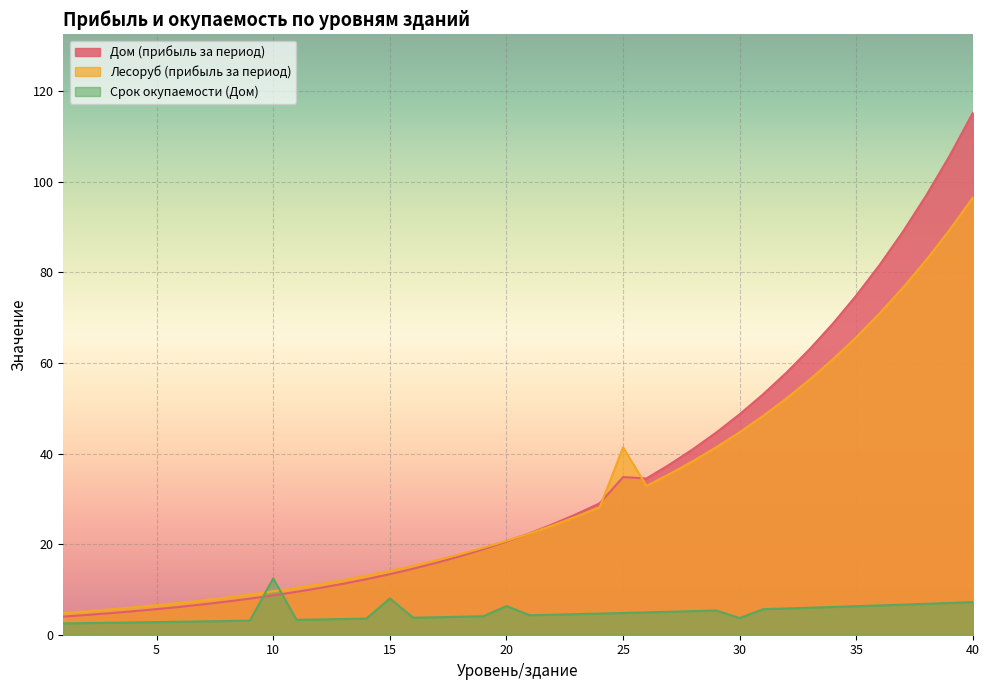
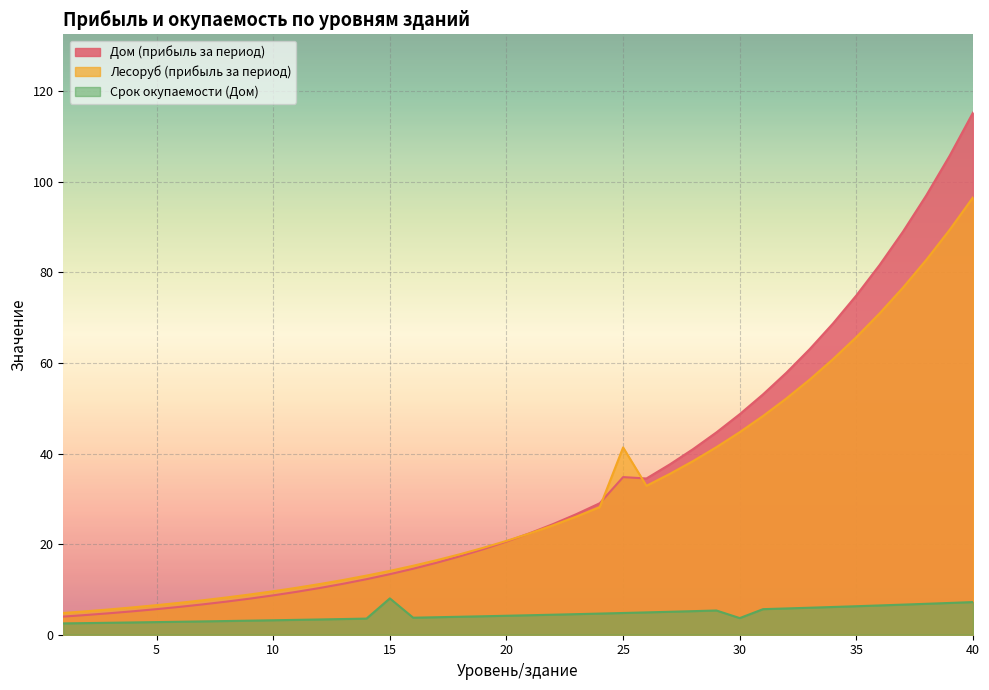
  {
    "Дом (прибыль за период)": {
      "5": 6,
      "10": 9,
      "15": 13,
      "25": 35,
      "30": 49,
      "35": 75,
      "40": 115
    },
    "Лесоруб (прибыль за период)": {
      "5": 7,
      "10": 10,
      "15": 14,
      "25": 41,
      "30": 45,
      "35": 66,
      "40": 97
    },
    "Срок окупаемости (Дом)": {
      "5": 3,
-     "10": 12,
+     "10": 3,
      "15": 8,
-     "20": 6,
+     "20": 4,
      "25": 5,
      "30": 4,
      "35": 6,
      "40": 7
    }
  }
